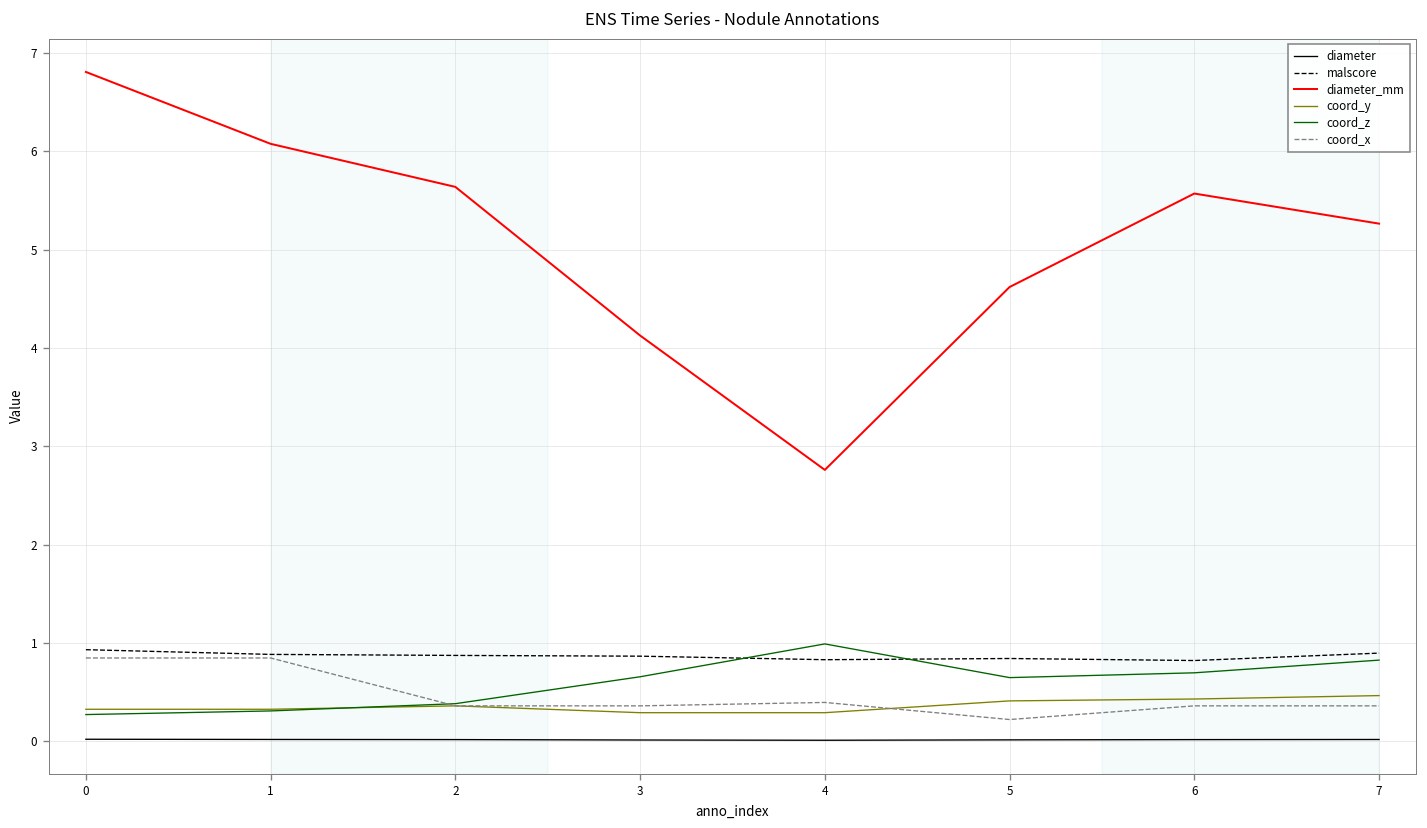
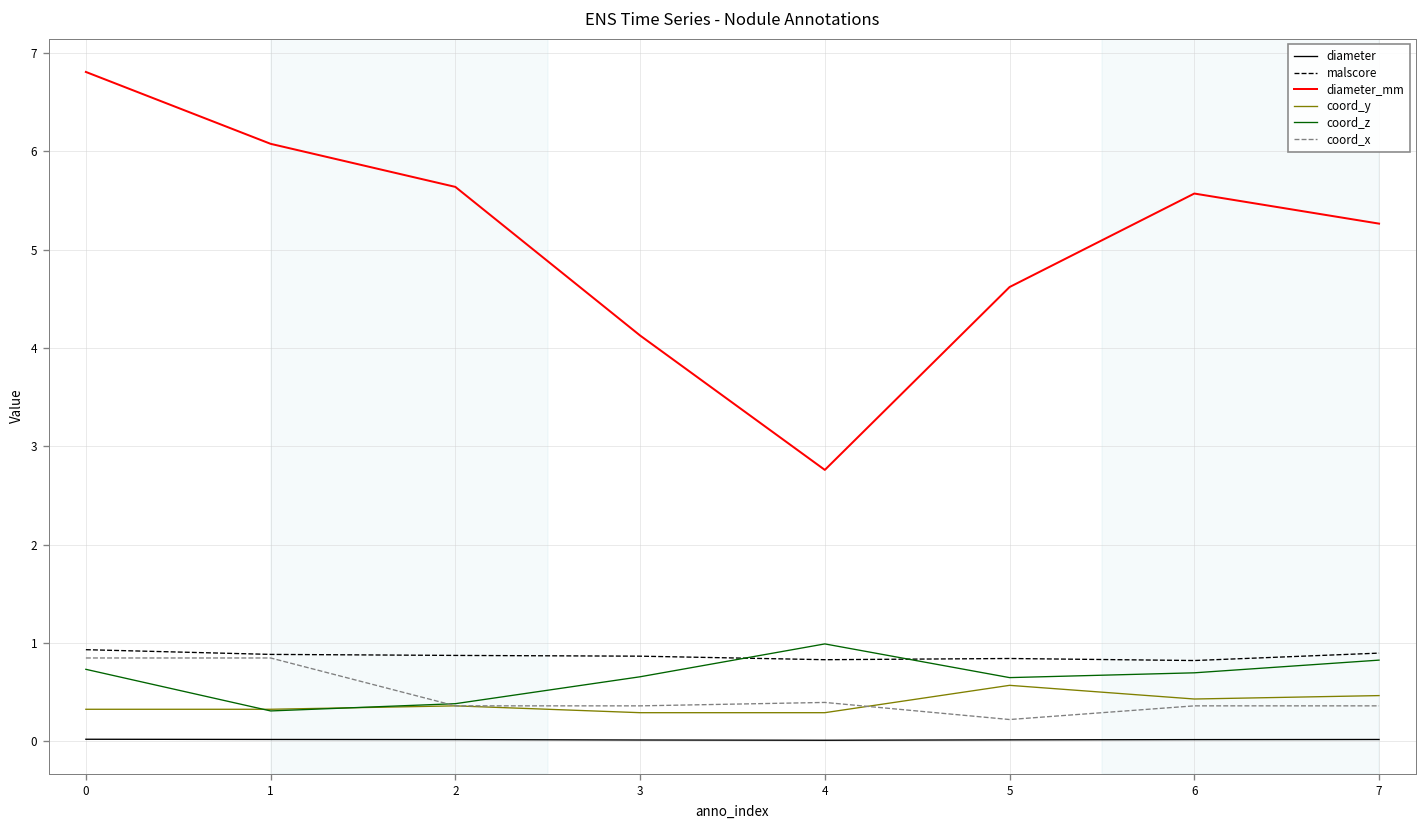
  {
    "diameter_mm": {
      "0": 6.8,
      "1": 6.1,
      "2": 5.6,
      "3": 4.1,
      "4": 2.8,
      "5": 4.6,
      "6": 5.6,
      "7": 5.3
    },
    "coord_y": {
      "0": 0.3,
      "3": 0.3,
      "4": 0.3,
-     "5": 0.4,
+     "5": 0.6,
      "6": 0.4,
      "7": 0.5
    },
    "coord_z": {
-     "0": 0.3,
+     "0": 0.7,
      "3": 0.7,
      "4": 1.0,
      "5": 0.6,
      "6": 0.7,
      "7": 0.8
    },
    "coord_x": {
      "0": 0.8,
      "1": 0.8,
      "3": 0.4,
      "4": 0.4,
      "5": 0.2,
      "6": 0.4,
      "7": 0.4
    }
  }
